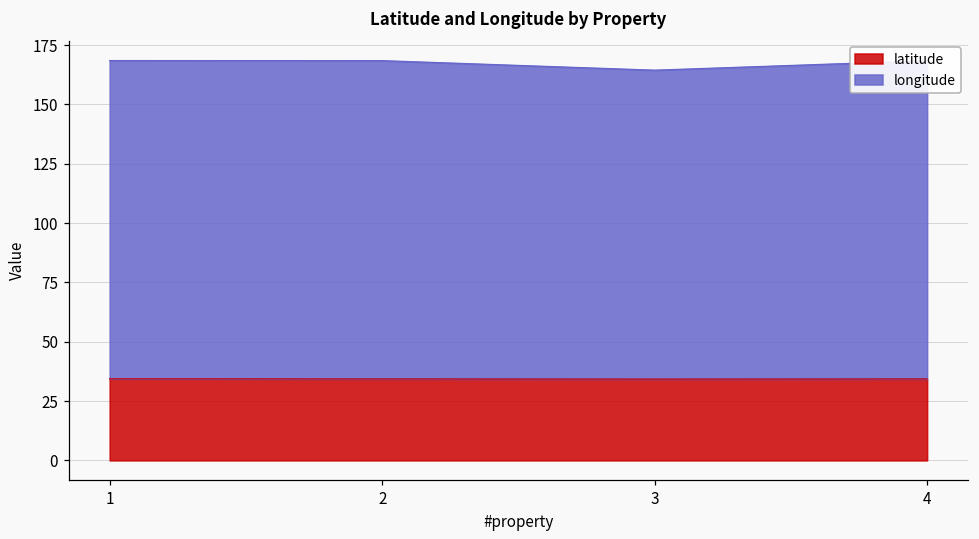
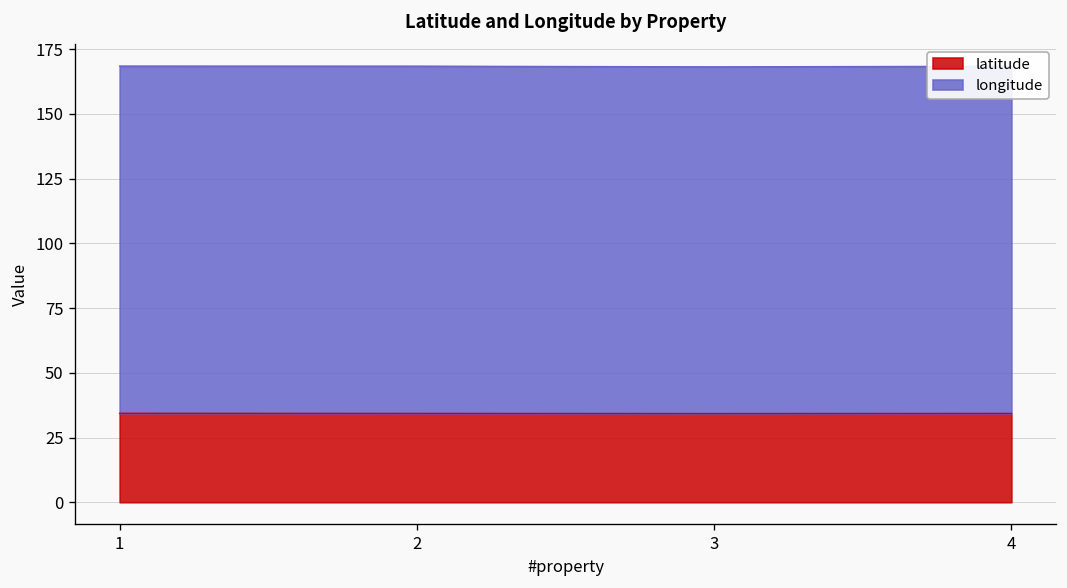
  {
    "latitude": {
      "1": 34,
      "2": 34,
      "3": 34,
      "4": 34
    },
    "longitude": {
      "1": 134,
      "2": 134,
-     "3": 130
+     "3": 134
    }
  }
